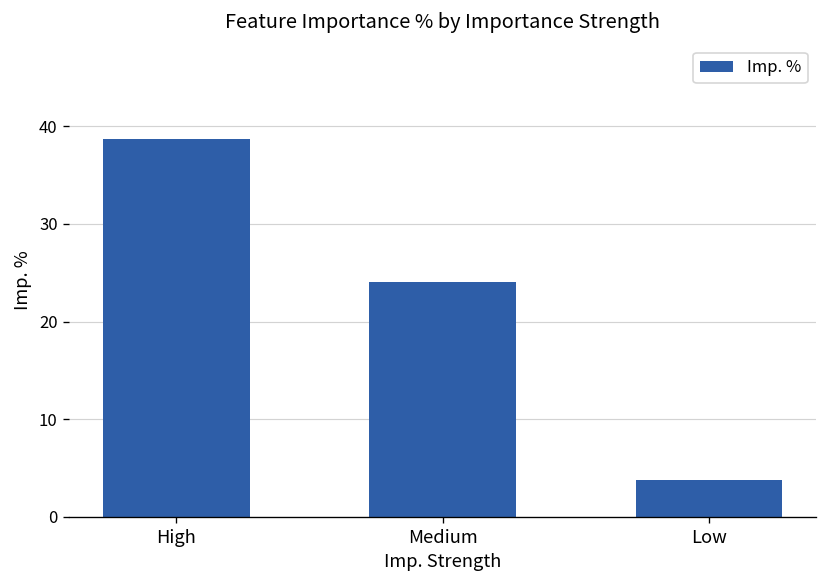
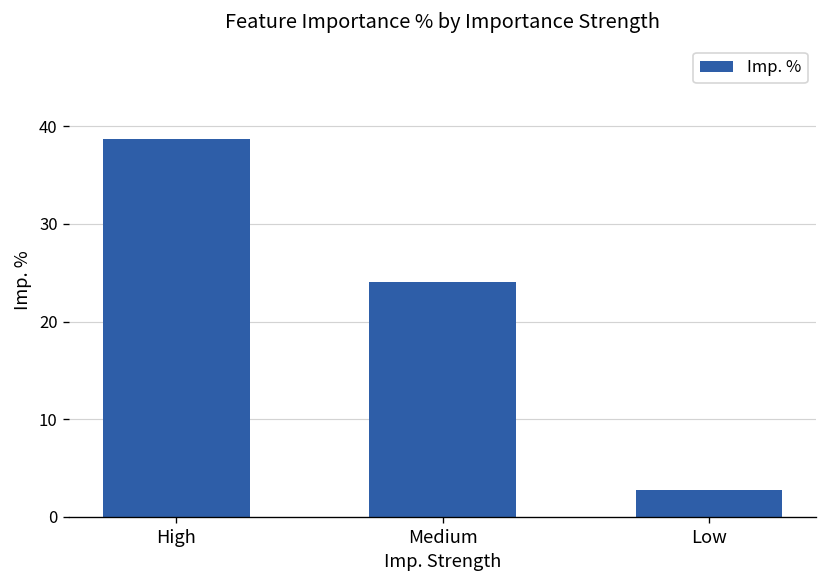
  {
    "High": 39,
    "Medium": 24,
-   "Low": 4
+   "Low": 3
  }
